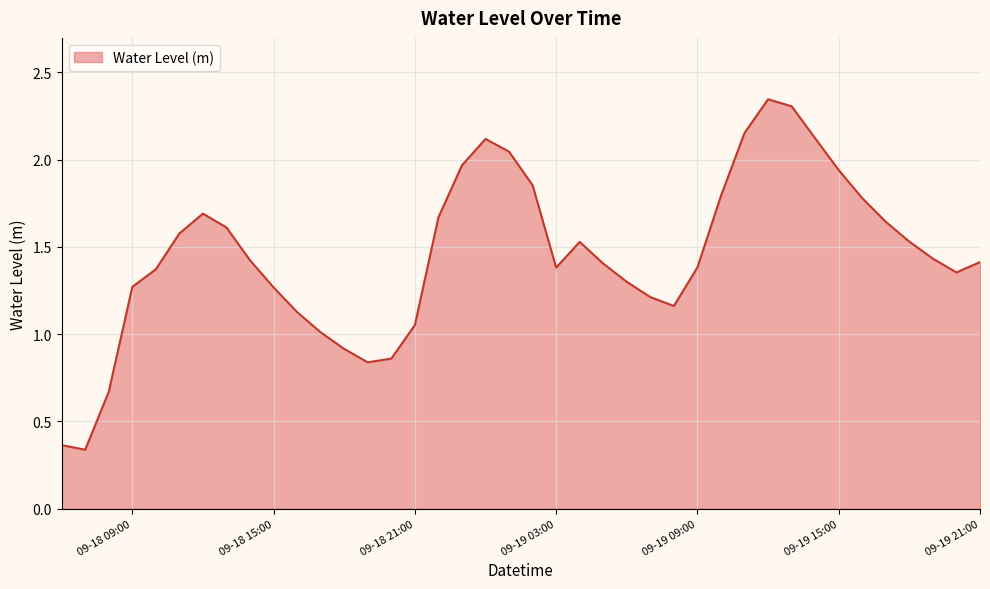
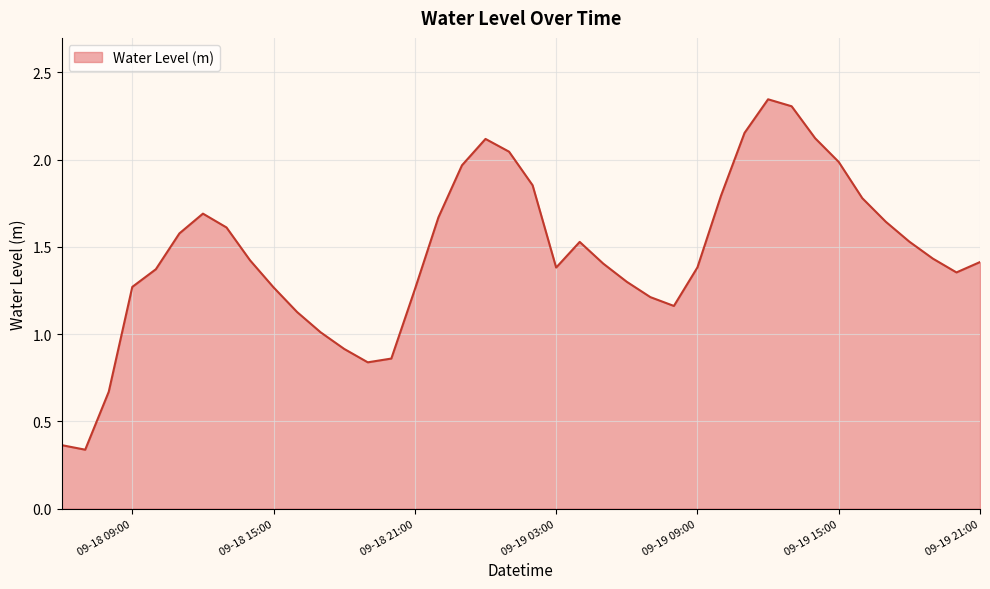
  {
    "09-18 09:00": 1.27,
    "09-18 15:00": 1.27,
-   "09-18 21:00": 1.05,
+   "09-18 21:00": 1.26,
    "09-19 03:00": 1.38,
    "09-19 09:00": 1.38,
-   "09-19 15:00": 1.94,
+   "09-19 15:00": 1.99,
    "09-19 21:00": 1.41
  }
